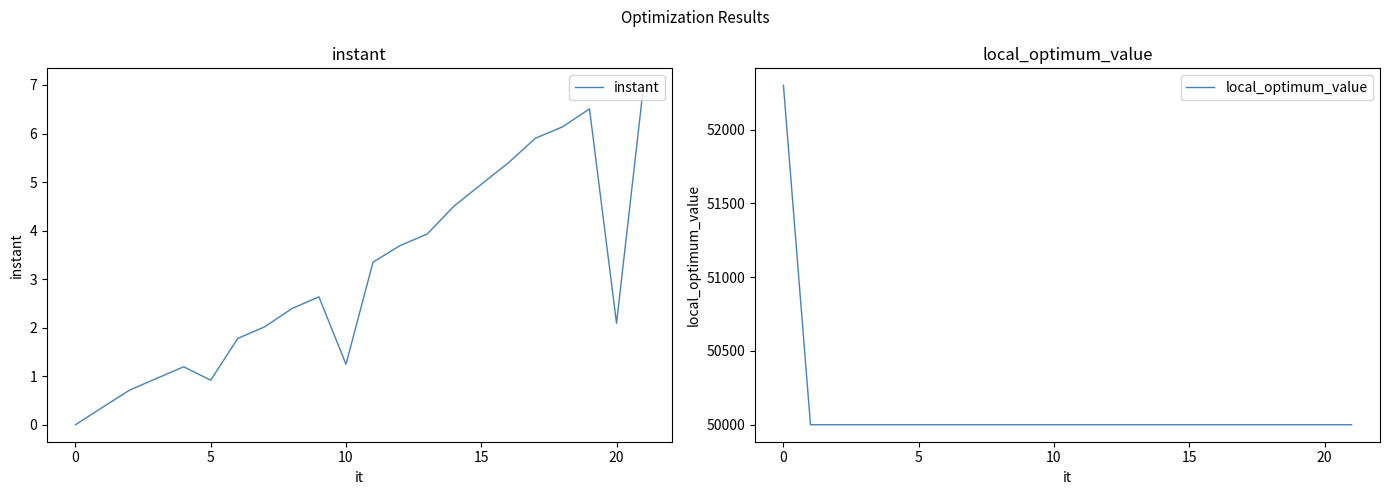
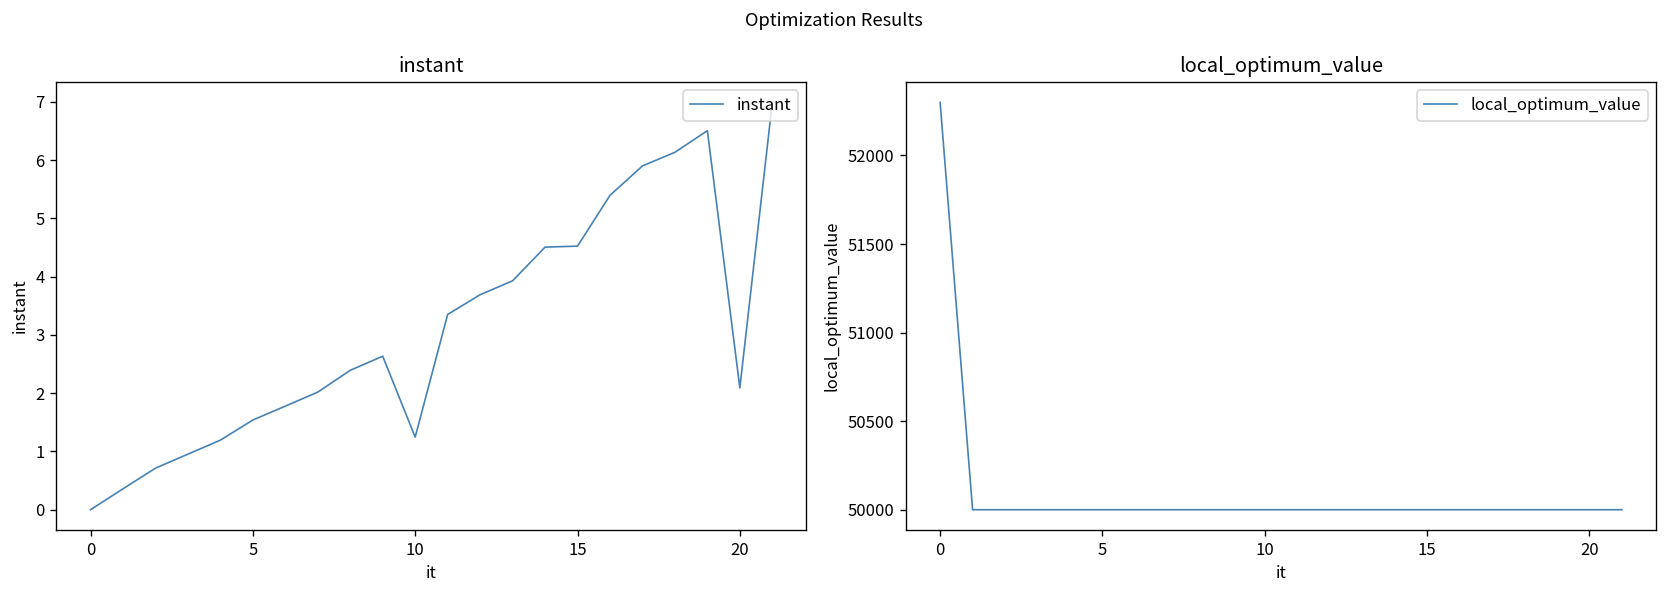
  {
    "instant": {
      "0": 0.0,
-     "5": 0.9,
+     "5": 1.5,
      "10": 1.2,
-     "15": 5.0,
+     "15": 4.5,
      "20": 2.1
    },
    "local_optimum_value": {
      "0": 52300,
      "5": 50000,
      "10": 50000,
      "15": 50000,
      "20": 50000
    }
  }
